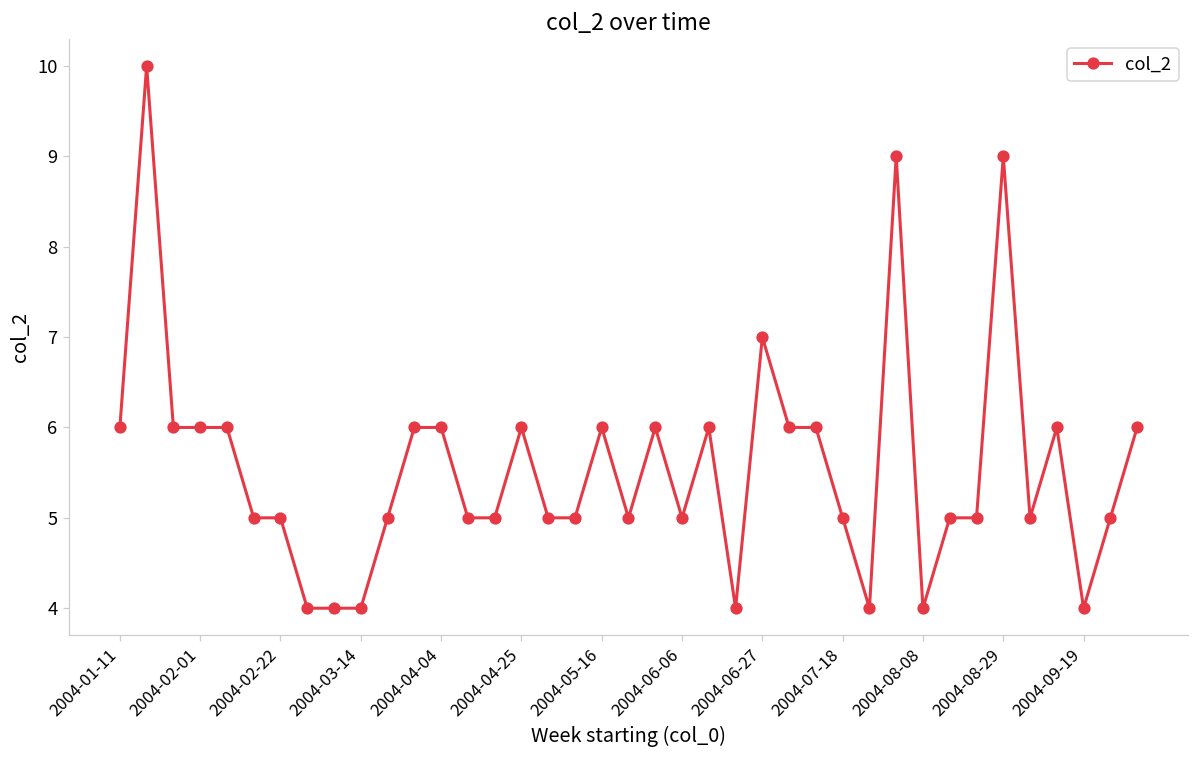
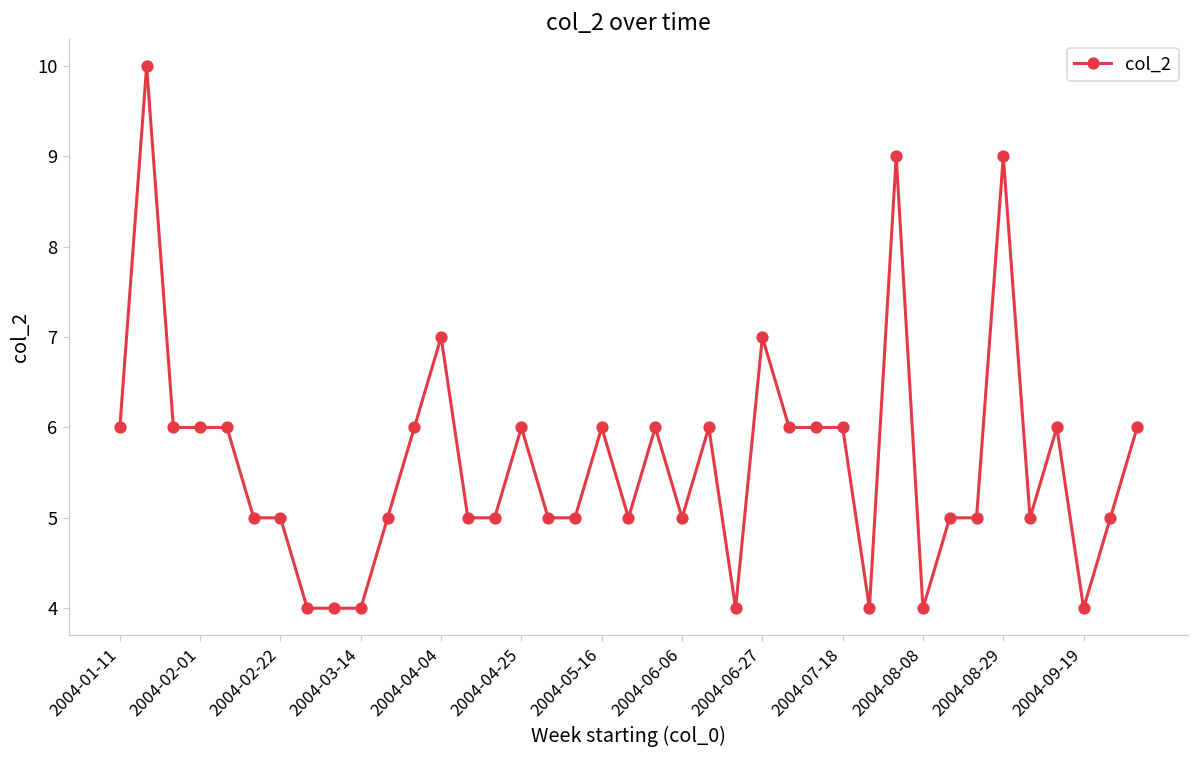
  {
    "2004-01-11": 6,
    "2004-02-01": 6,
    "2004-02-22": 5,
    "2004-03-14": 4,
-   "2004-04-04": 6,
+   "2004-04-04": 7,
    "2004-04-25": 6,
    "2004-05-16": 6,
    "2004-06-06": 5,
    "2004-06-27": 7,
-   "2004-07-18": 5,
+   "2004-07-18": 6,
    "2004-08-08": 4,
    "2004-08-29": 9,
    "2004-09-19": 4
  }
